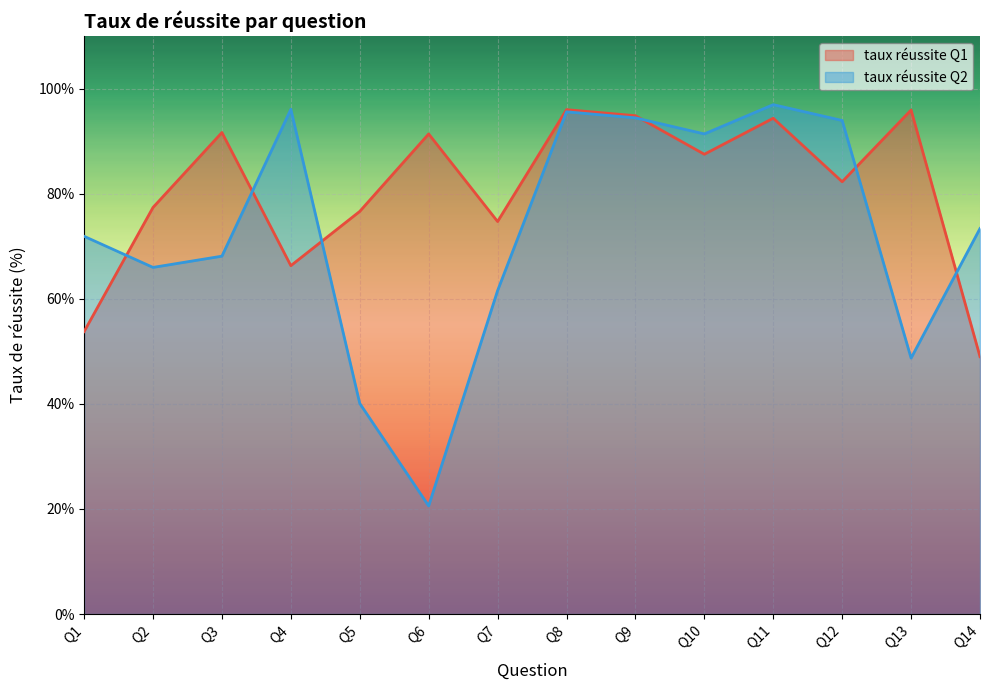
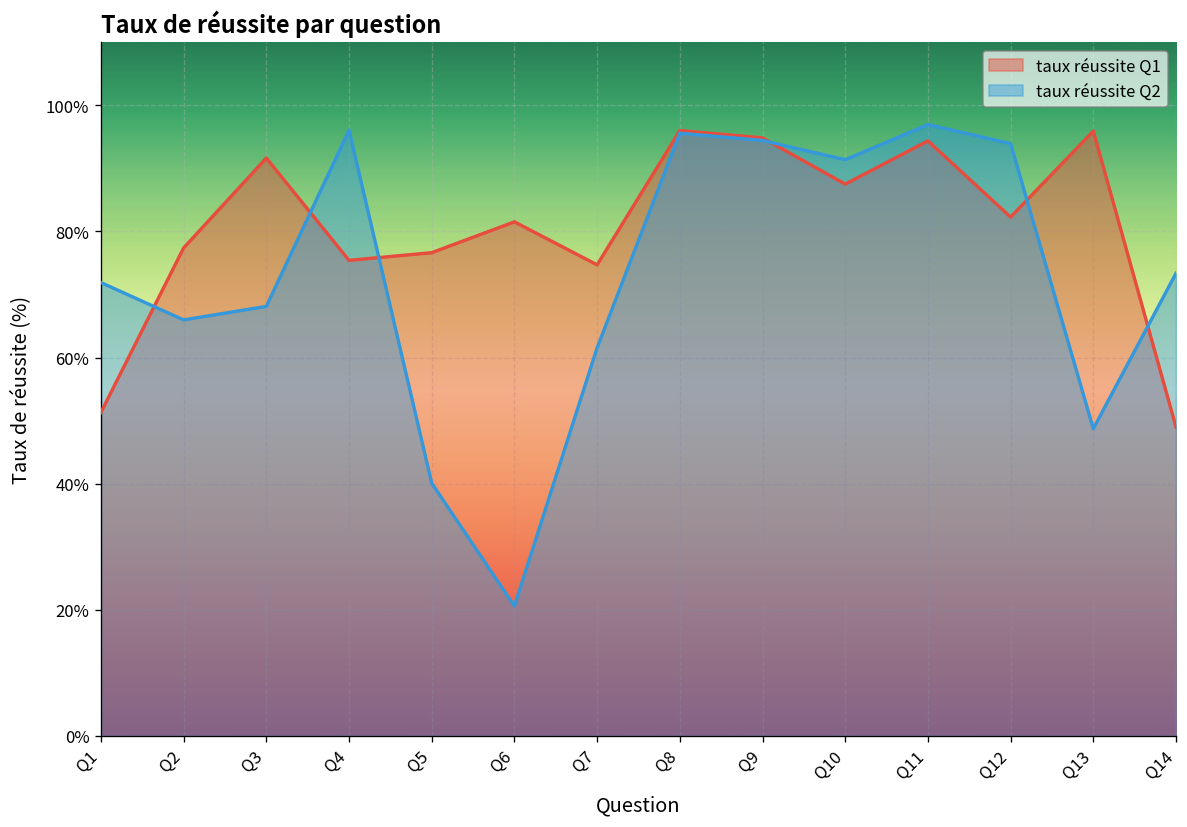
  {
    "taux réussite Q1": {
-     "Q1": "54%",
+     "Q1": "51%",
      "Q2": "77%",
      "Q3": "92%",
-     "Q4": "66%",
+     "Q4": "75%",
      "Q5": "77%",
-     "Q6": "91%",
+     "Q6": "82%",
      "Q7": "75%",
      "Q10": "88%",
      "Q11": "94%",
      "Q12": "82%",
      "Q13": "96%",
      "Q14": "49%"
    },
    "taux réussite Q2": {
      "Q1": "72%",
      "Q2": "66%",
      "Q3": "68%",
      "Q4": "96%",
      "Q5": "40%",
      "Q6": "21%",
      "Q7": "62%",
      "Q10": "91%",
      "Q11": "97%",
      "Q12": "94%",
      "Q13": "49%",
      "Q14": "73%"
    }
  }
